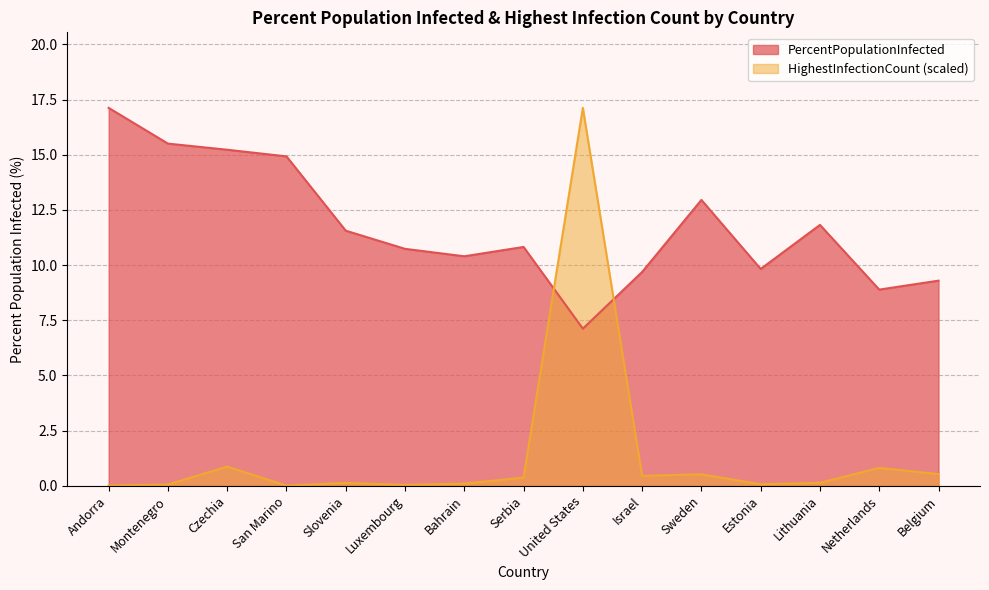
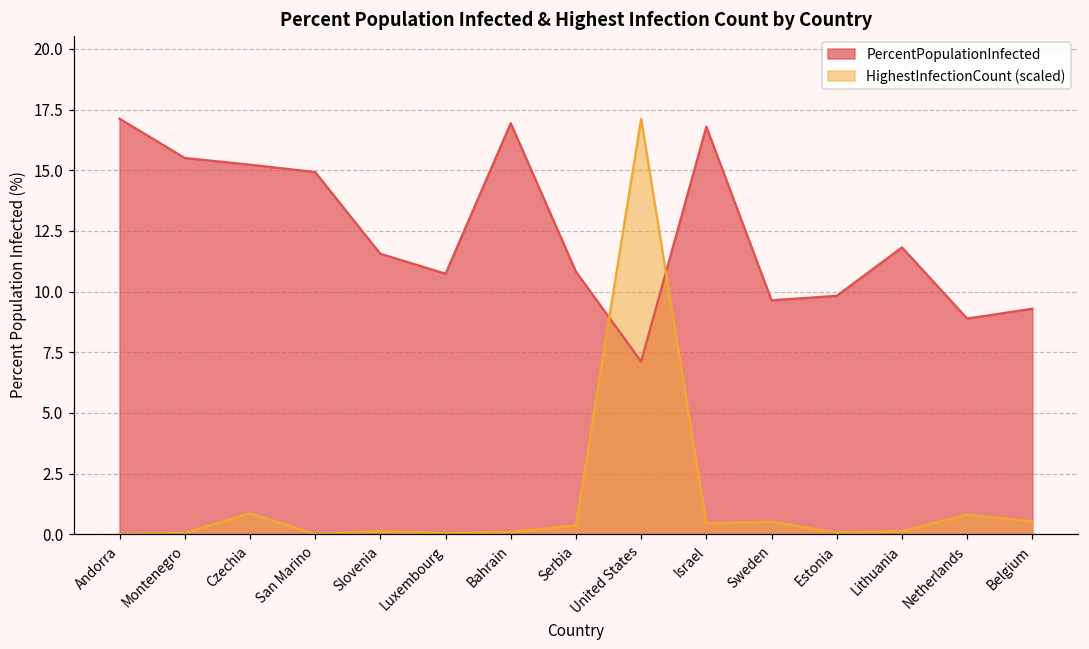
  {
    "PercentPopulationInfected": {
      "Andorra": 17.1,
      "Montenegro": 15.5,
      "Czechia": 15.2,
      "San Marino": 14.9,
      "Slovenia": 11.6,
      "Luxembourg": 10.7,
-     "Bahrain": 10.4,
+     "Bahrain": 16.9,
      "Serbia": 10.8,
      "United States": 7.1,
-     "Israel": 9.7,
-     "Sweden": 13.0,
+     "Israel": 16.8,
+     "Sweden": 9.6,
      "Estonia": 9.8,
      "Lithuania": 11.8,
      "Netherlands": 8.9,
      "Belgium": 9.3
    }
  }
